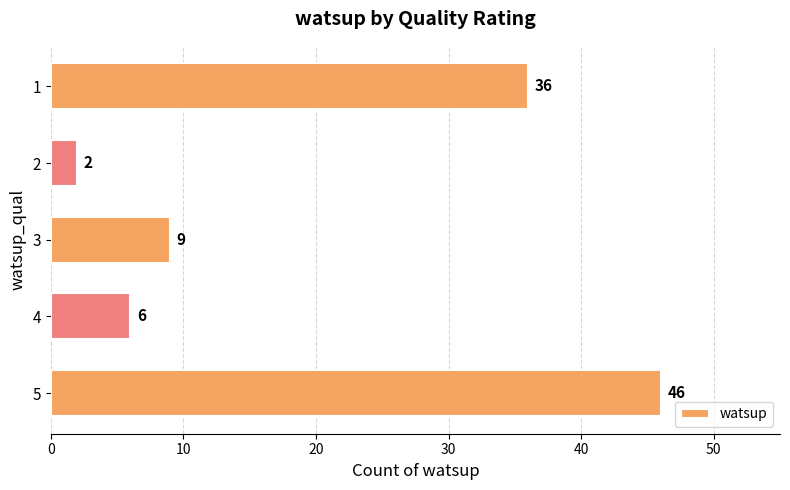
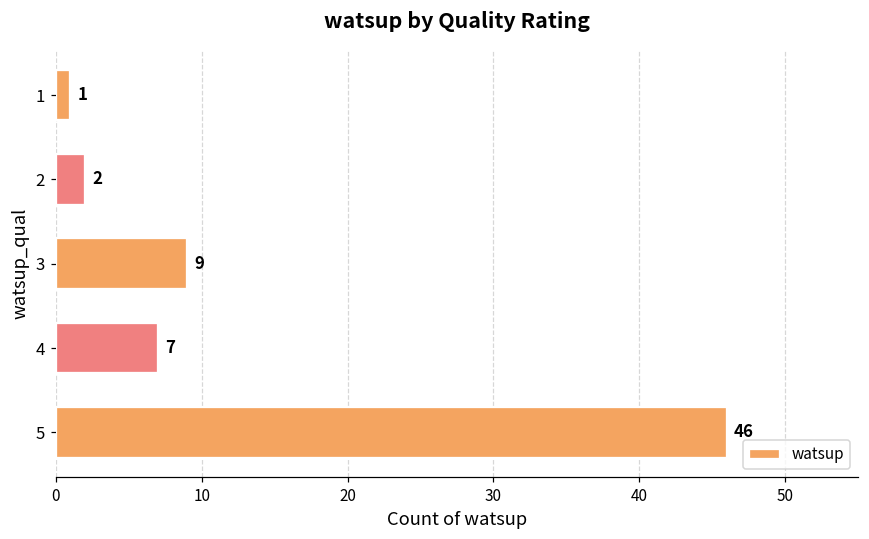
  {
-   "1": 36,
+   "1": 1,
    "2": 2,
    "3": 9,
-   "4": 6,
+   "4": 7,
    "5": 46
  }
